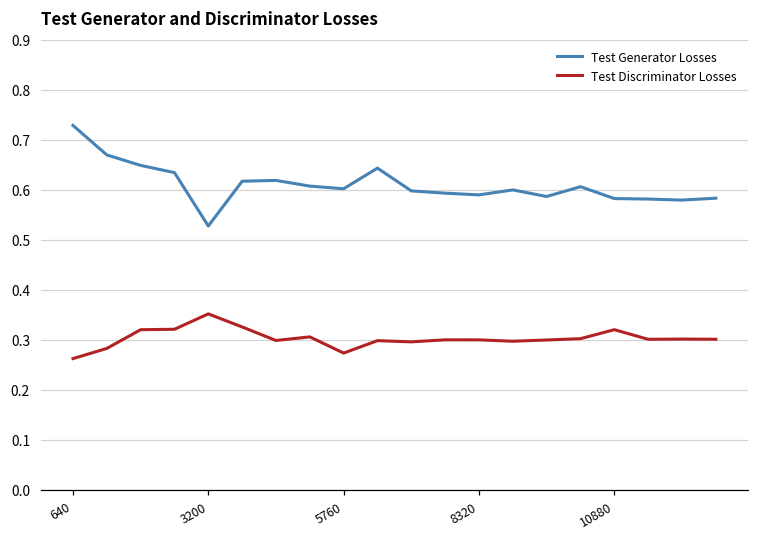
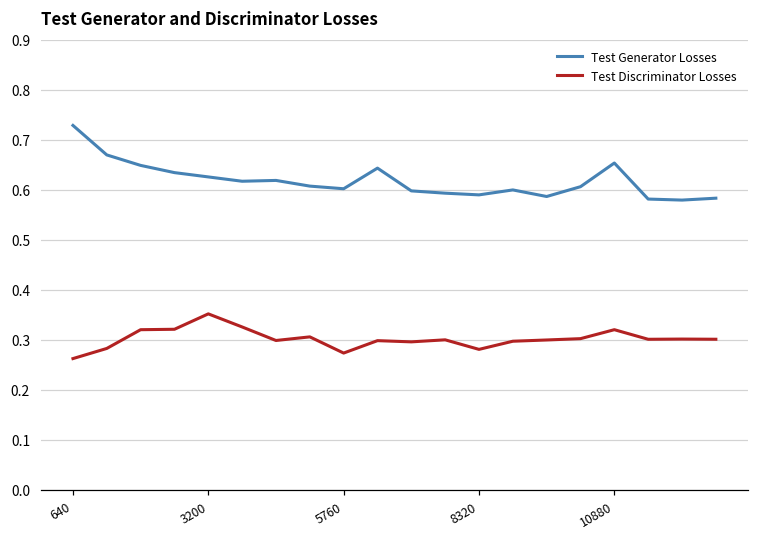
  {
    "Test Generator Losses": {
      "640": 0.73,
-     "3200": 0.53,
+     "3200": 0.63,
      "5760": 0.60,
      "8320": 0.59,
-     "10880": 0.58
+     "10880": 0.65
    },
    "Test Discriminator Losses": {
      "640": 0.26,
      "3200": 0.35,
      "5760": 0.27,
-     "8320": 0.30,
+     "8320": 0.28,
      "10880": 0.32
    }
  }
